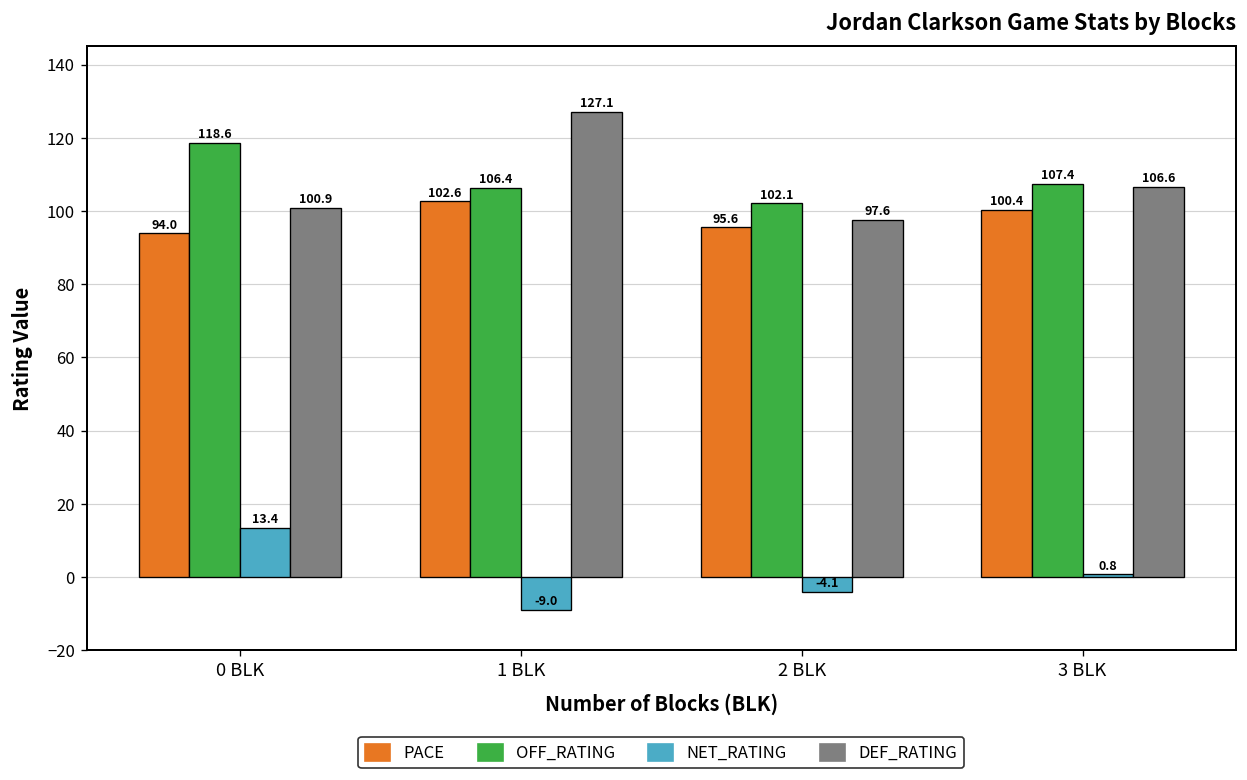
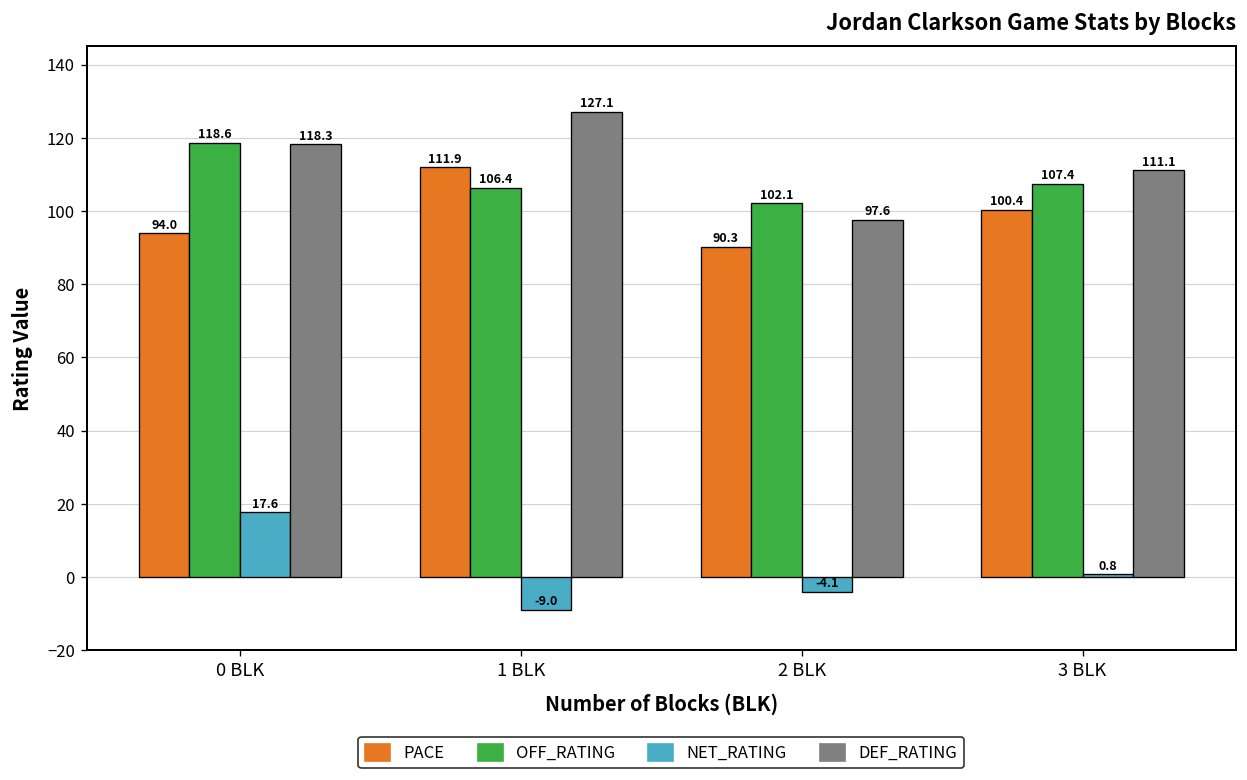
  {
    "PACE": {
      "0 BLK": 94.0,
-     "1 BLK": 102.6,
-     "2 BLK": 95.6,
+     "1 BLK": 111.9,
+     "2 BLK": 90.3,
      "3 BLK": 100.4
    },
    "OFF_RATING": {
      "0 BLK": 118.6,
      "1 BLK": 106.4,
      "2 BLK": 102.1,
      "3 BLK": 107.4
    },
    "NET_RATING": {
-     "0 BLK": 13.4,
+     "0 BLK": 17.6,
      "1 BLK": -9.0,
      "2 BLK": -4.1,
      "3 BLK": 0.8
    },
    "DEF_RATING": {
-     "0 BLK": 100.9,
+     "0 BLK": 118.3,
      "1 BLK": 127.1,
      "2 BLK": 97.6,
-     "3 BLK": 106.6
+     "3 BLK": 111.1
    }
  }
